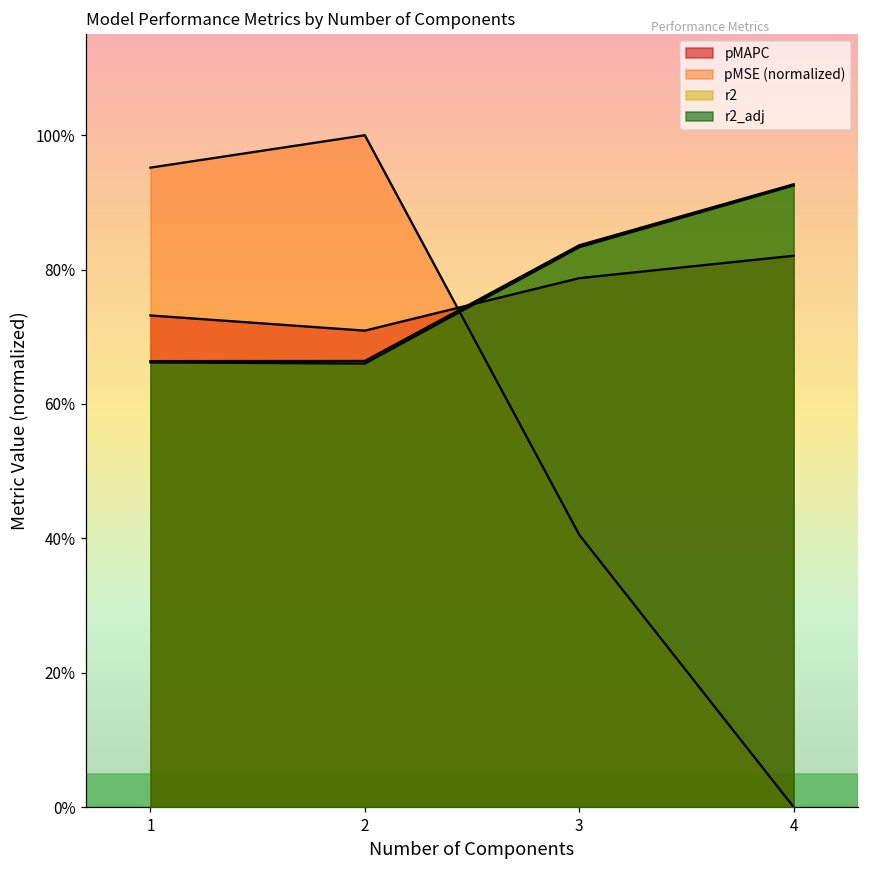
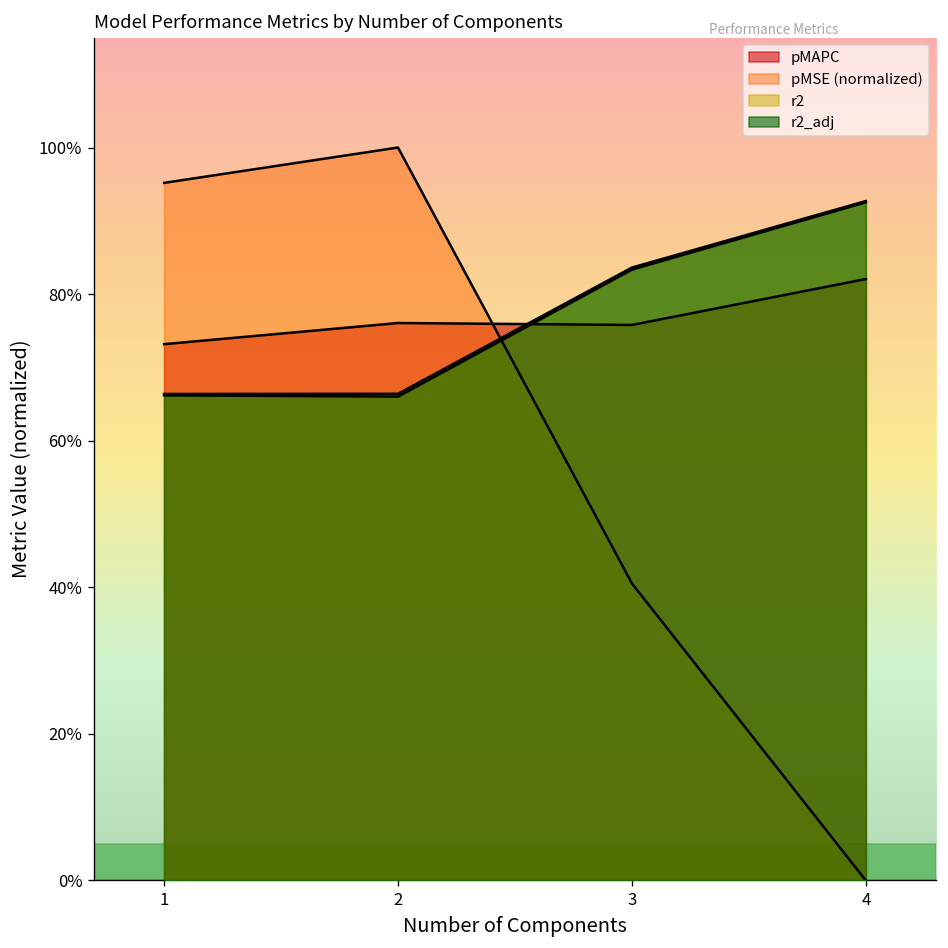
  {
    "pMAPC": {
      "1": "73%",
-     "2": "71%",
-     "3": "79%",
+     "2": "76%",
+     "3": "76%",
      "4": "82%"
    }
  }
